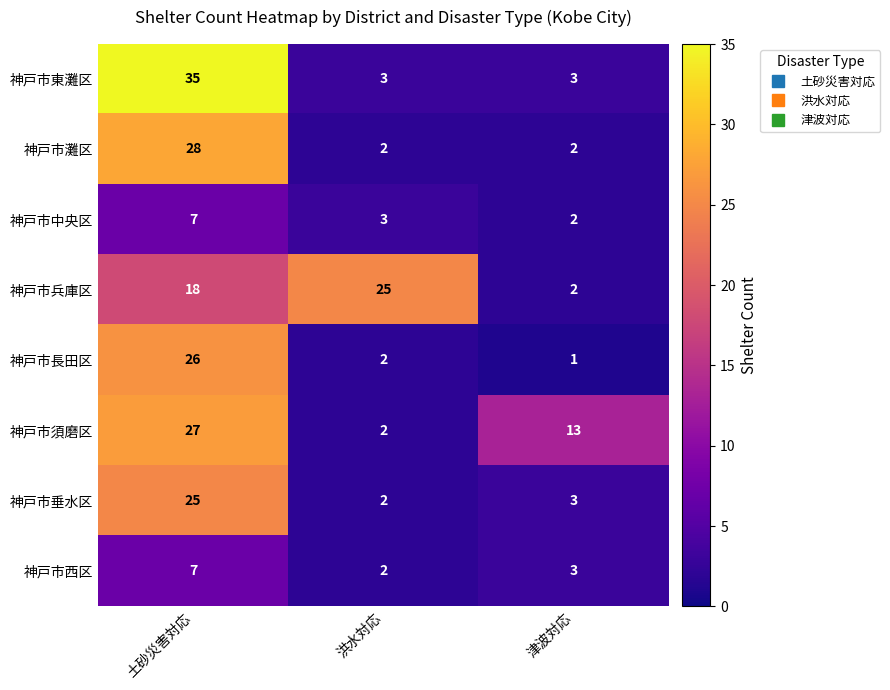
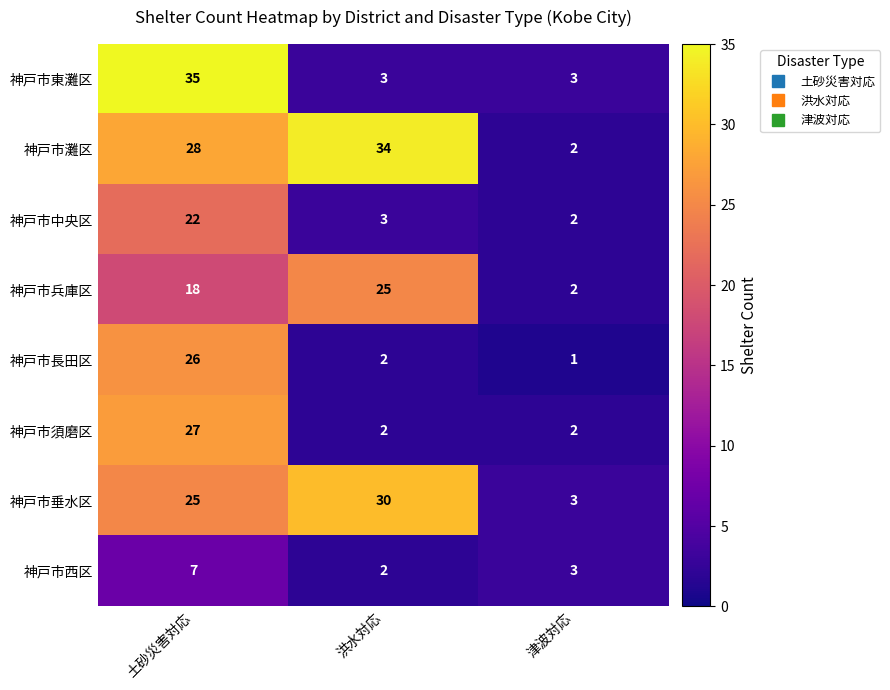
  {
    "神戸市東灘区": {
      "土砂災害対応": 35,
      "洪水対応": 3,
      "津波対応": 3
    },
    "神戸市灘区": {
      "土砂災害対応": 28,
-     "洪水対応": 2,
+     "洪水対応": 34,
      "津波対応": 2
    },
    "神戸市中央区": {
-     "土砂災害対応": 7,
+     "土砂災害対応": 22,
      "洪水対応": 3,
      "津波対応": 2
    },
    "神戸市兵庫区": {
      "土砂災害対応": 18,
      "洪水対応": 25,
      "津波対応": 2
    },
    "神戸市長田区": {
      "土砂災害対応": 26,
      "洪水対応": 2,
      "津波対応": 1
    },
    "神戸市須磨区": {
      "土砂災害対応": 27,
      "洪水対応": 2,
-     "津波対応": 13
+     "津波対応": 2
    },
    "神戸市垂水区": {
      "土砂災害対応": 25,
-     "洪水対応": 2,
+     "洪水対応": 30,
      "津波対応": 3
    },
    "神戸市西区": {
      "土砂災害対応": 7,
      "洪水対応": 2,
      "津波対応": 3
    }
  }
